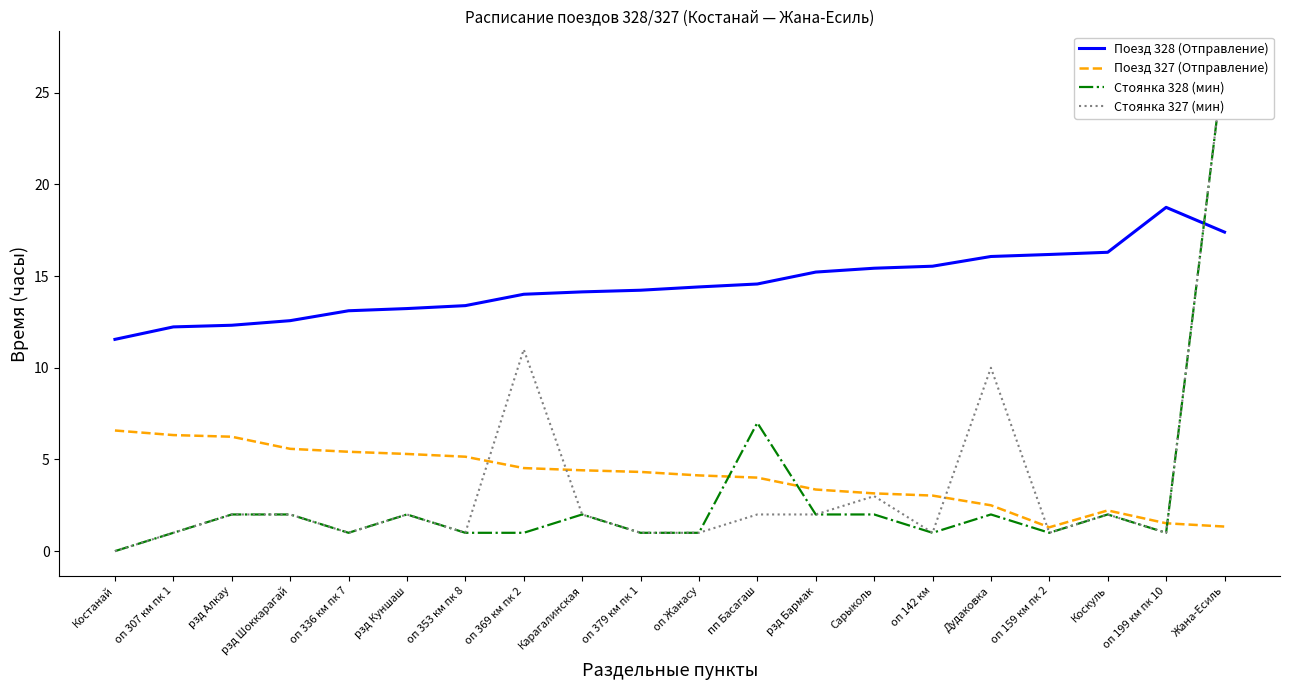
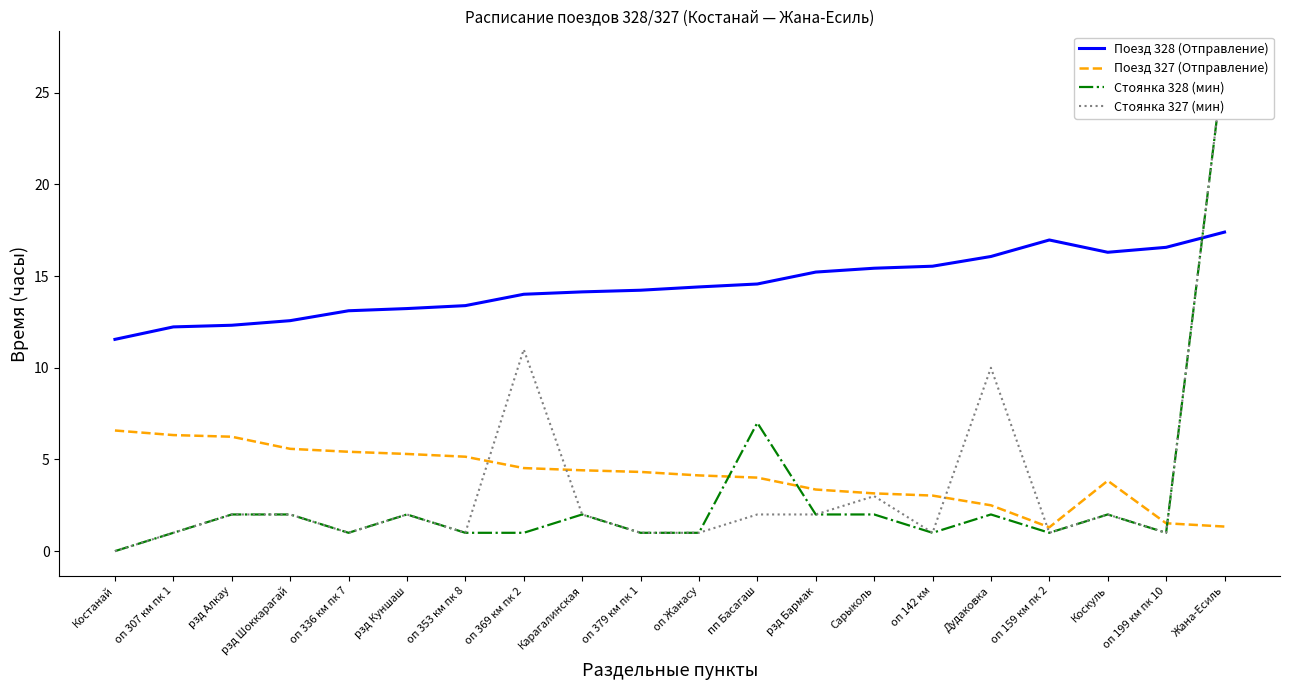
  {
    "Поезд 328 (Отправление)": {
      "Костанай": 11.6,
      "оп 307 км пк 1": 12.2,
      "рзд Алкау": 12.3,
      "рзд Шоккарагай": 12.6,
      "оп 336 км пк 7": 13.1,
      "рзд Куншаш": 13.2,
      "оп 353 км пк 8": 13.4,
      "оп 369 км пк 2": 14.0,
      "Карагалинская": 14.1,
      "оп 379 км пк 1": 14.2,
      "оп Жанасу": 14.4,
      "пп Басагаш": 14.6,
      "рзд Бармак": 15.2,
      "Сарыколь": 15.4,
      "оп 142 км": 15.5,
      "Дудаковка": 16.1,
-     "оп 159 км пк 2": 16.2,
+     "оп 159 км пк 2": 17.0,
      "Коскуль": 16.3,
-     "оп 199 км пк 10": 18.8,
+     "оп 199 км пк 10": 16.6,
      "Жана-Есиль": 17.4
    },
    "Поезд 327 (Отправление)": {
      "Костанай": 6.6,
      "оп 307 км пк 1": 6.3,
      "рзд Алкау": 6.2,
      "рзд Шоккарагай": 5.6,
      "оп 336 км пк 7": 5.4,
      "рзд Куншаш": 5.3,
      "оп 353 км пк 8": 5.2,
      "оп 369 км пк 2": 4.5,
      "Карагалинская": 4.4,
      "оп 379 км пк 1": 4.3,
      "оп Жанасу": 4.1,
      "пп Басагаш": 4.0,
      "рзд Бармак": 3.4,
      "Сарыколь": 3.2,
      "оп 142 км": 3.0,
      "Дудаковка": 2.5,
      "оп 159 км пк 2": 1.3,
-     "Коскуль": 2.2,
+     "Коскуль": 3.8,
      "оп 199 км пк 10": 1.5,
      "Жана-Есиль": 1.3
    },
    "Стоянка 328 (мин)": {
      "оп 369 км пк 2": 1.0,
      "пп Басагаш": 7.0,
      "Сарыколь": 2.0,
      "Дудаковка": 2.0
    },
    "Стоянка 327 (мин)": {
      "оп 369 км пк 2": 11.0,
      "пп Басагаш": 2.0,
      "Сарыколь": 3.0,
      "Дудаковка": 10.0
    }
  }
